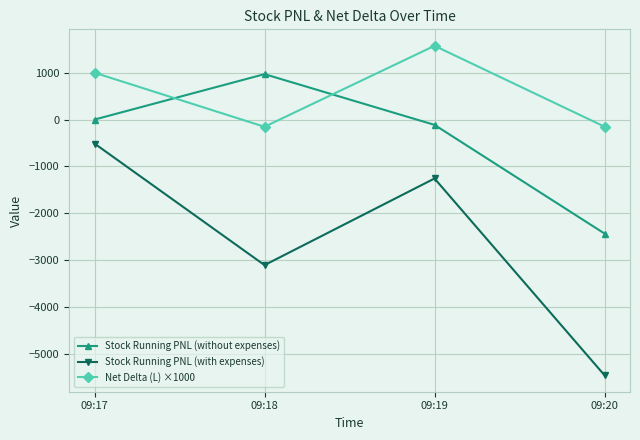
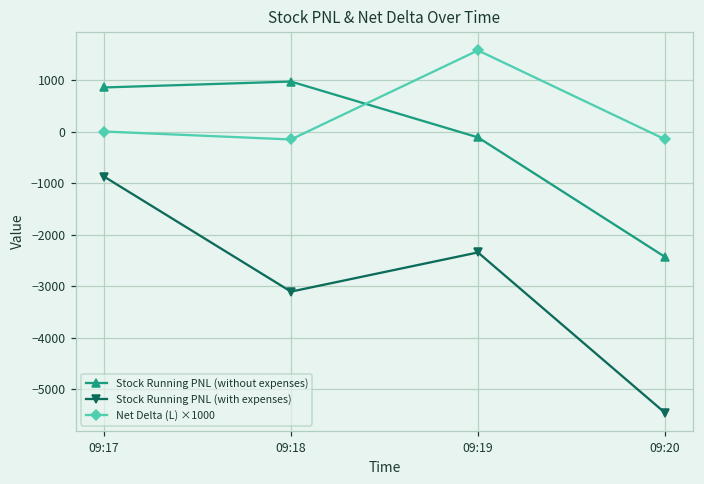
  {
    "Stock Running PNL (without expenses)": {
-     "09:17": 0,
+     "09:17": 900,
      "09:18": 1000,
      "09:19": -100,
      "09:20": -2400
    },
    "Stock Running PNL (with expenses)": {
-     "09:17": -500,
+     "09:17": -900,
      "09:18": -3100,
-     "09:19": -1300,
+     "09:19": -2300,
      "09:20": -5500
    },
    "Net Delta (L) ×1000": {
-     "09:17": 1000,
+     "09:17": 0,
      "09:18": -200,
      "09:19": 1600,
      "09:20": -200
    }
  }
